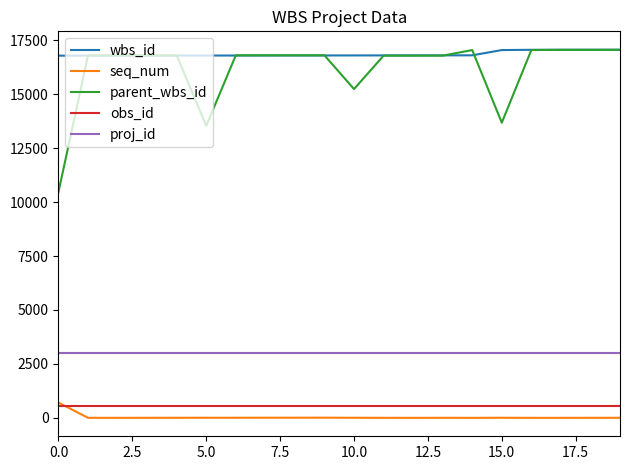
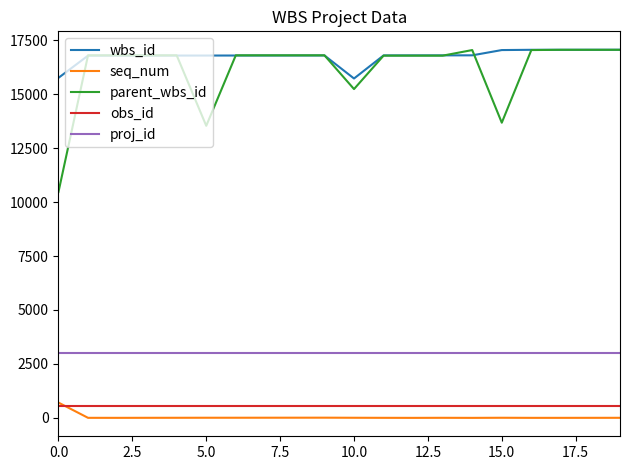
  {
    "wbs_id": {
-     "0.0": 16800,
-     "10.0": 16800,
+     "0.0": 15800,
+     "10.0": 15700,
      "15.0": 17000
    },
    "seq_num": {
      "0.0": 700,
      "5.0": 0,
      "10.0": 0,
      "15.0": 0
    },
    "parent_wbs_id": {
      "0.0": 10500,
      "10.0": 15200,
      "15.0": 13700
    },
    "obs_id": {
      "0.0": 600,
      "5.0": 600,
      "10.0": 600,
      "15.0": 600
    },
    "proj_id": {
      "0.0": 3000,
      "5.0": 3000,
      "10.0": 3000,
      "15.0": 3000
    }
  }
